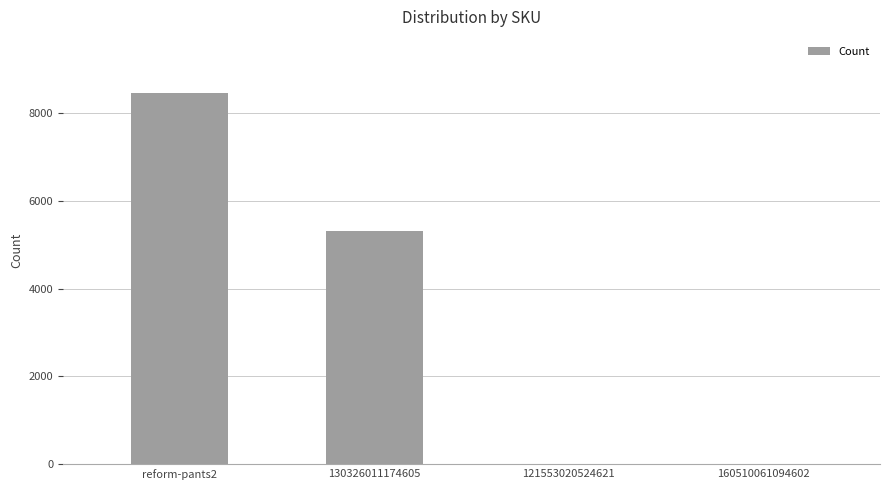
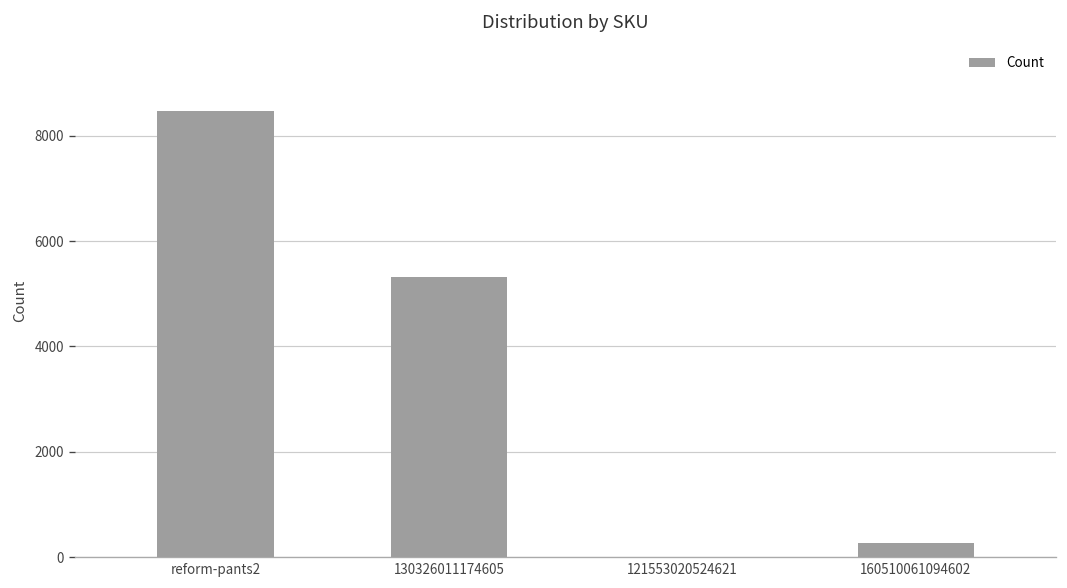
  {
    "reform-pants2": 8500,
    "130326011174605": 5300,
-   "160510061094602": 0
+   "160510061094602": 300
  }
